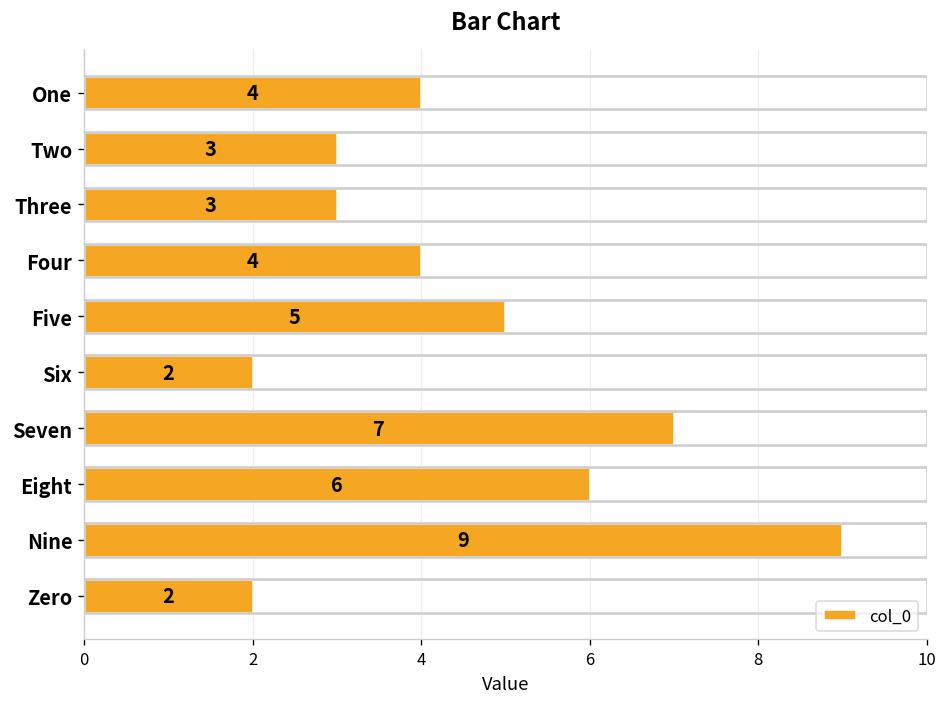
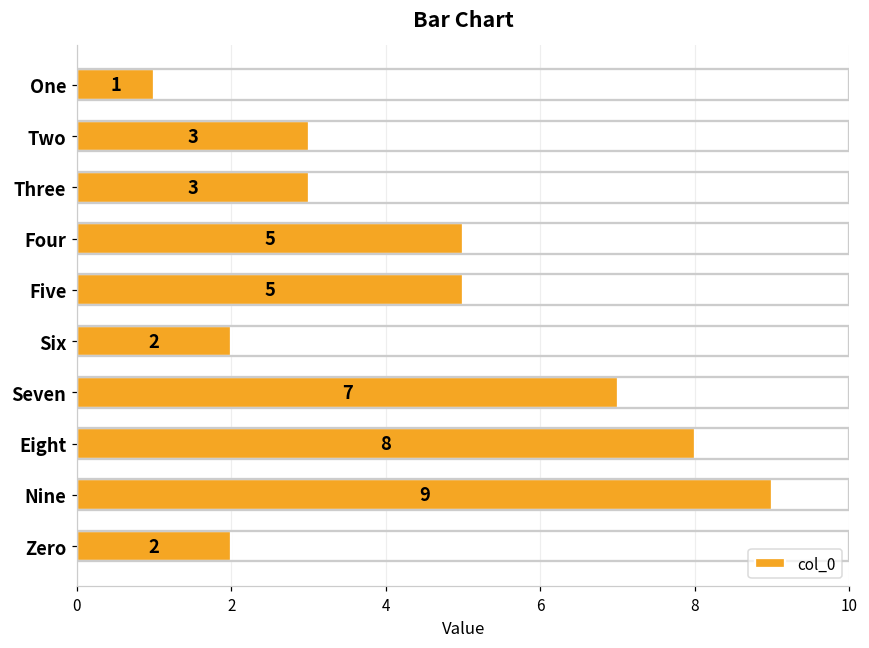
  {
-   "One": 4,
+   "One": 1,
    "Two": 3,
    "Three": 3,
-   "Four": 4,
+   "Four": 5,
    "Five": 5,
    "Six": 2,
    "Seven": 7,
-   "Eight": 6,
+   "Eight": 8,
    "Nine": 9,
    "Zero": 2
  }
